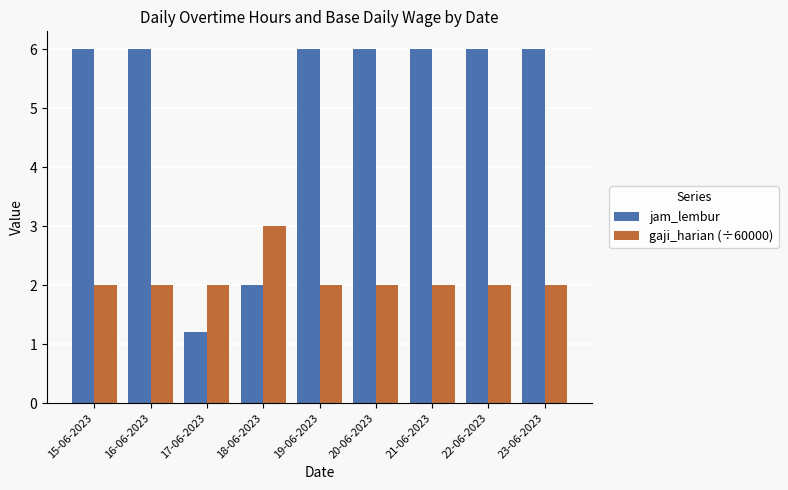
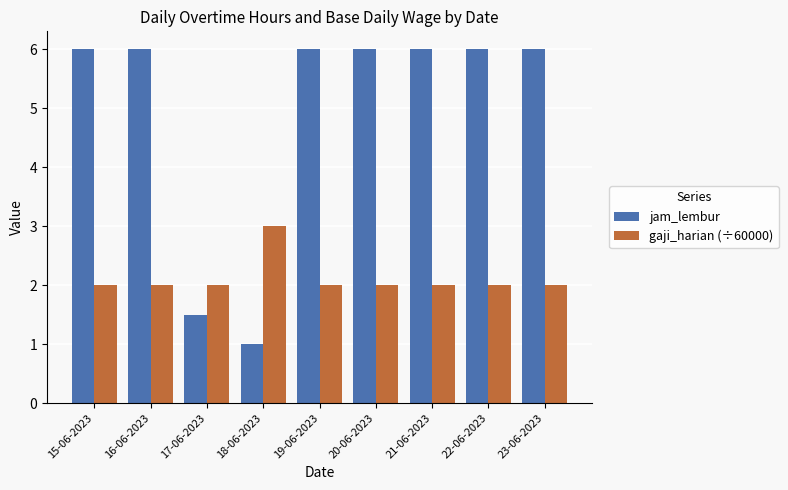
  {
    "jam_lembur": {
      "15-06-2023": 6.0,
      "16-06-2023": 6.0,
-     "17-06-2023": 1.2,
-     "18-06-2023": 2,
+     "17-06-2023": 1.5,
+     "18-06-2023": 1,
      "19-06-2023": 6.0,
      "20-06-2023": 6.0,
      "21-06-2023": 6.0,
      "22-06-2023": 6.0,
      "23-06-2023": 6.0
    },
    "gaji_harian (÷60000)": {
      "15-06-2023": 2.0,
      "16-06-2023": 2.0,
      "17-06-2023": 2.0,
      "18-06-2023": 3.0,
      "19-06-2023": 2.0,
      "20-06-2023": 2.0,
      "21-06-2023": 2.0,
      "22-06-2023": 2.0,
      "23-06-2023": 2.0
    }
  }
